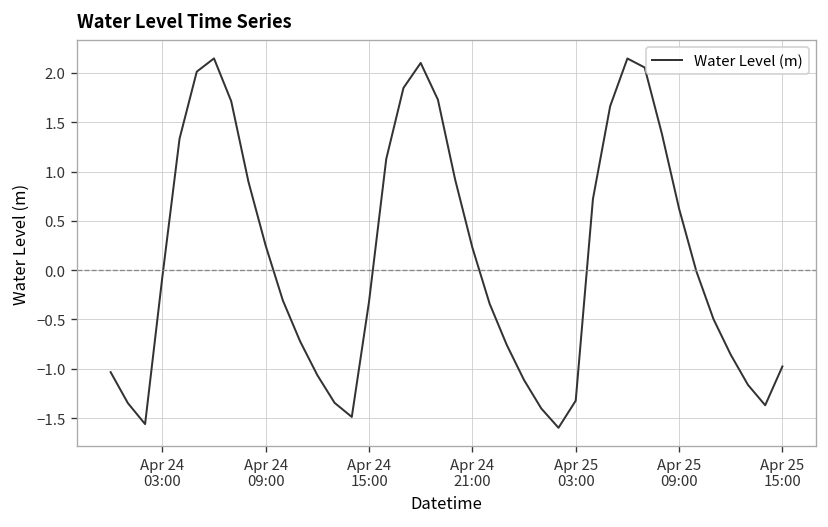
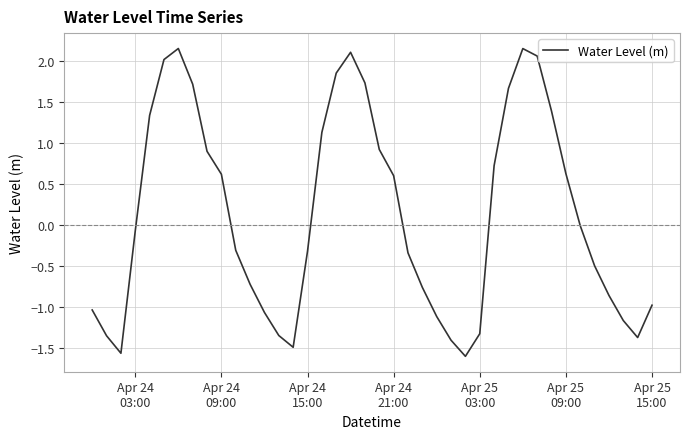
  {
    "Apr 24 03:00": -0.1,
-   "Apr 24 09:00": 0.2,
+   "Apr 24 09:00": 0.6,
    "Apr 24 15:00": -0.3,
-   "Apr 24 21:00": 0.2,
+   "Apr 24 21:00": 0.6,
    "Apr 25 03:00": -1.3,
    "Apr 25 09:00": 0.6,
    "Apr 25 15:00": -1.0
  }
